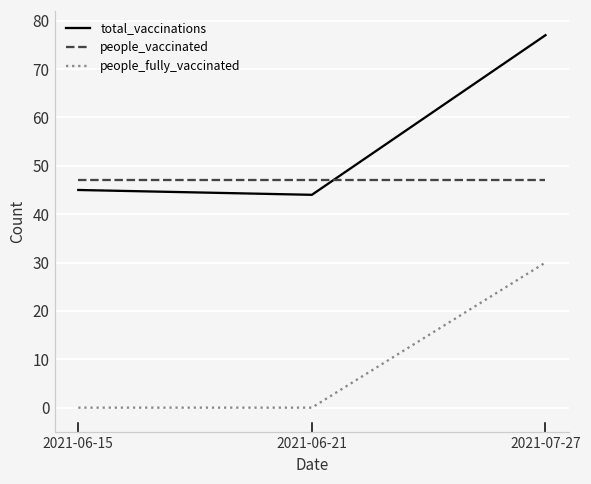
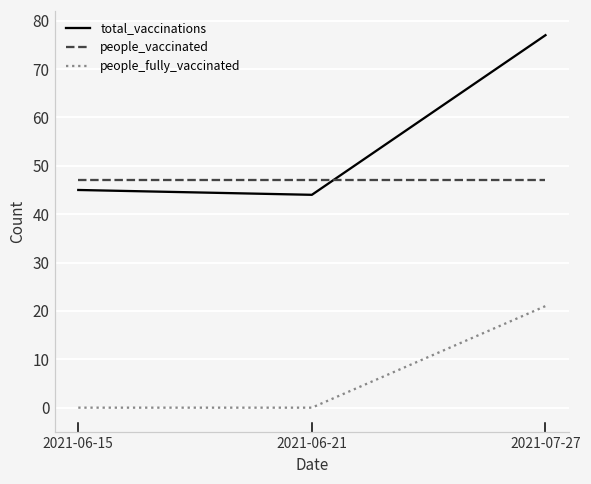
  {
    "total_vaccinations": {
      "2021-06-15": 45,
      "2021-06-21": 44,
      "2021-07-27": 77
    },
    "people_vaccinated": {
      "2021-06-15": 47,
      "2021-06-21": 47,
      "2021-07-27": 47
    },
    "people_fully_vaccinated": {
      "2021-06-15": 0,
      "2021-06-21": 0,
-     "2021-07-27": 30
+     "2021-07-27": 21
    }
  }
